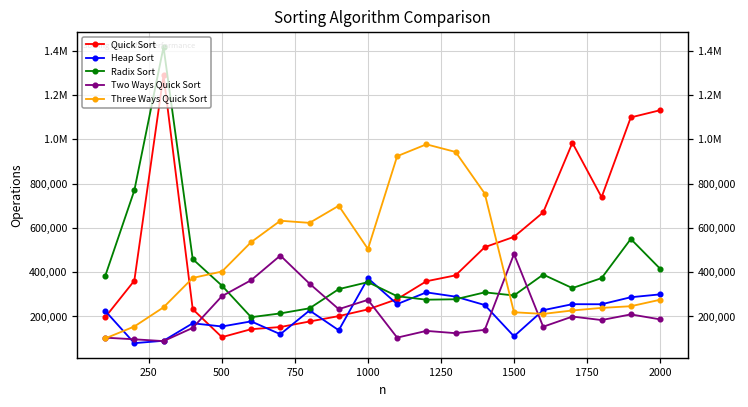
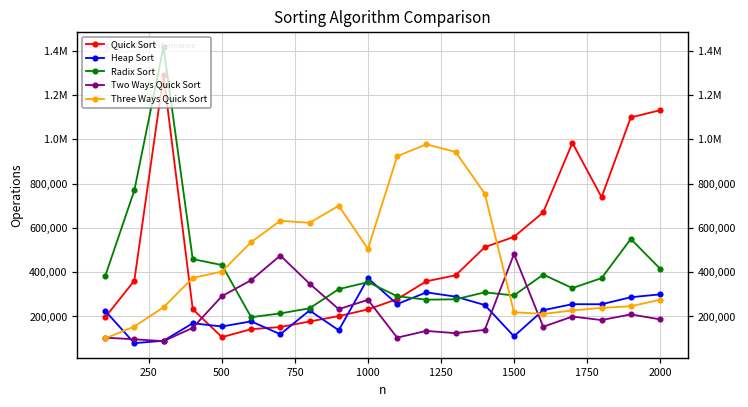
  {
    "Quick Sort": {
      "500": "110,000",
      "1000": "230,000",
      "1500": "560,000",
      "2000": "1,130,000"
    },
    "Heap Sort": {
      "500": "150,000",
      "1000": "370,000",
      "1500": "110,000",
      "2000": "300,000"
    },
    "Radix Sort": {
-     "500": "340,000",
+     "500": "430,000",
      "1000": "360,000",
      "1500": "300,000",
      "2000": "420,000"
    },
    "Two Ways Quick Sort": {
      "500": "290,000",
      "1000": "280,000",
      "1500": "480,000",
      "2000": "190,000"
    },
    "Three Ways Quick Sort": {
      "500": "400,000",
      "1000": "510,000",
      "1500": "220,000",
      "2000": "280,000"
    }
  }
